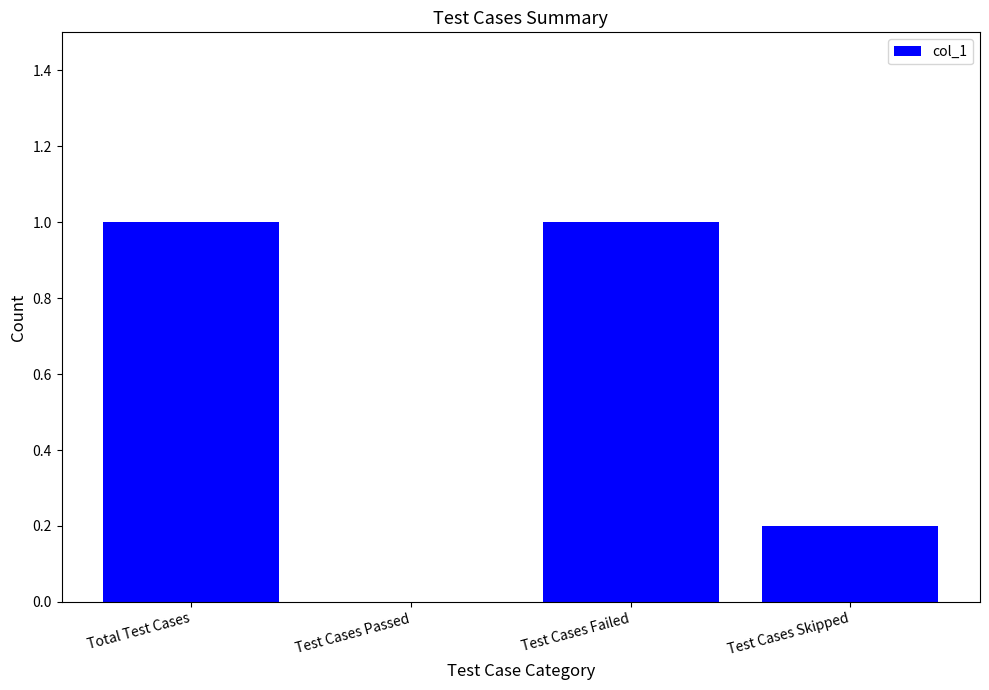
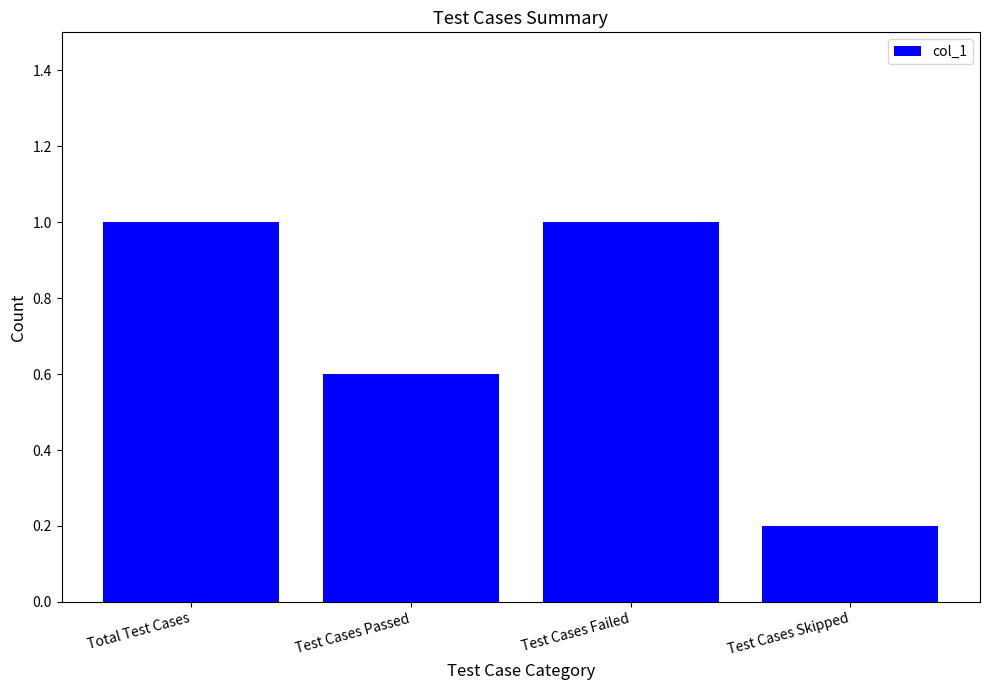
  {
    "Total Test Cases": 1.0,
-   "Test Cases Passed": 0.0,
+   "Test Cases Passed": 0.6,
    "Test Cases Failed": 1.0,
    "Test Cases Skipped": 0.2
  }
